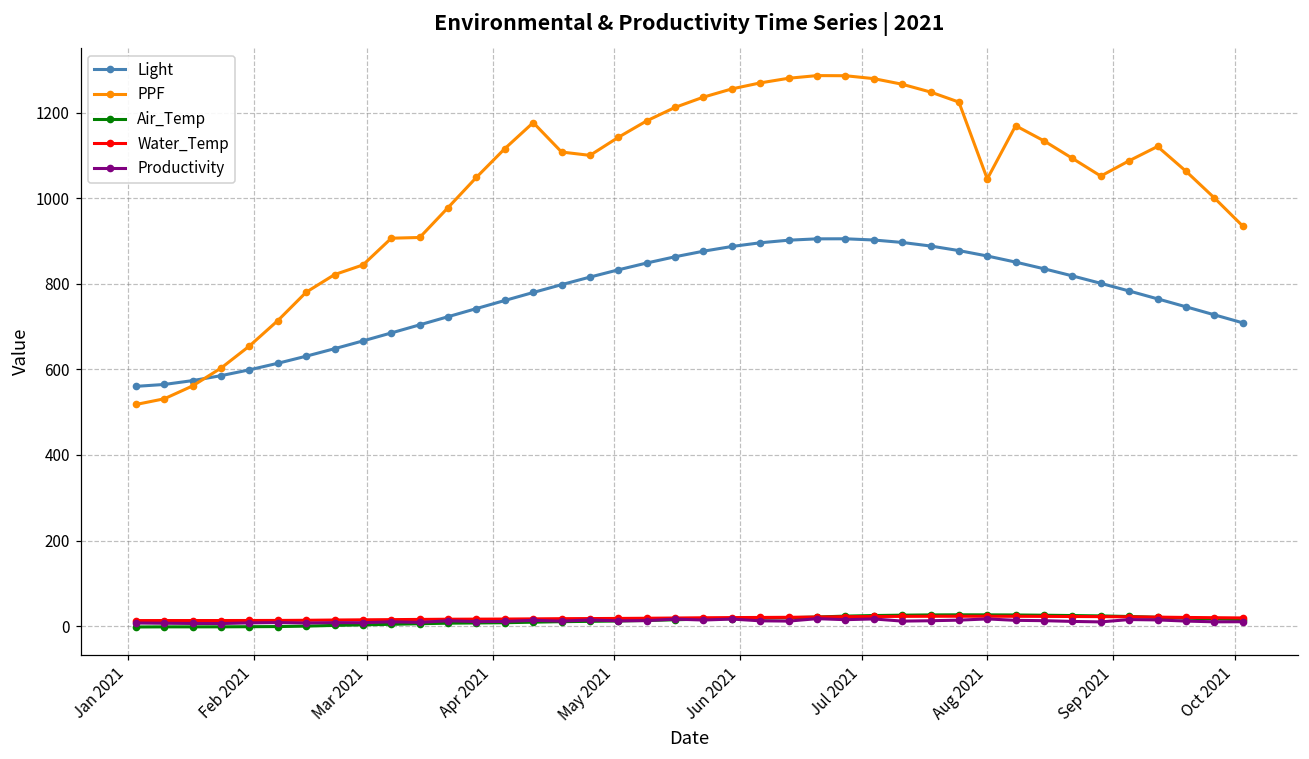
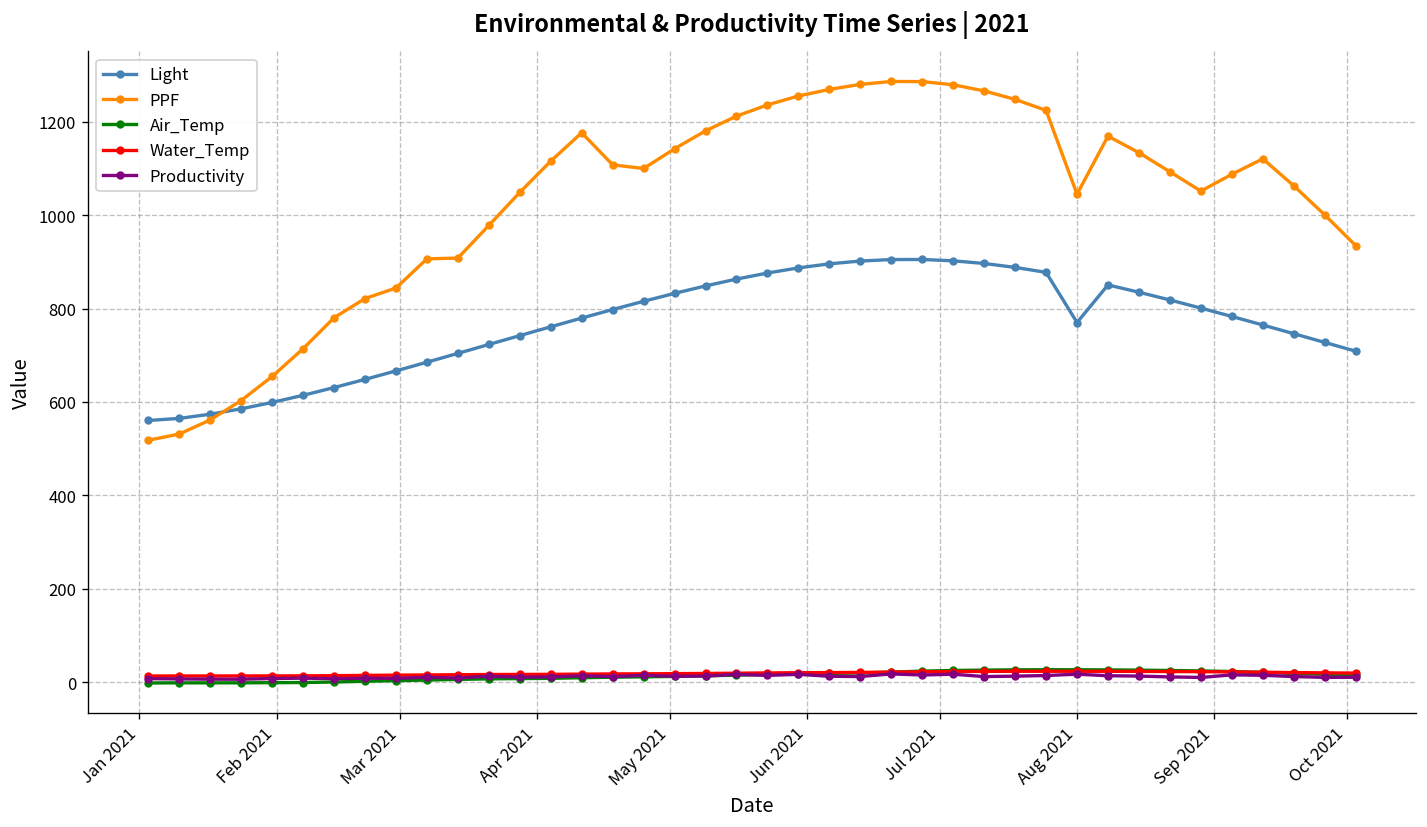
  {
    "Light": {
-     "Aug 2021": 860
+     "Aug 2021": 770
    },
    "PPF": {
      "Aug 2021": 1040
    }
  }
